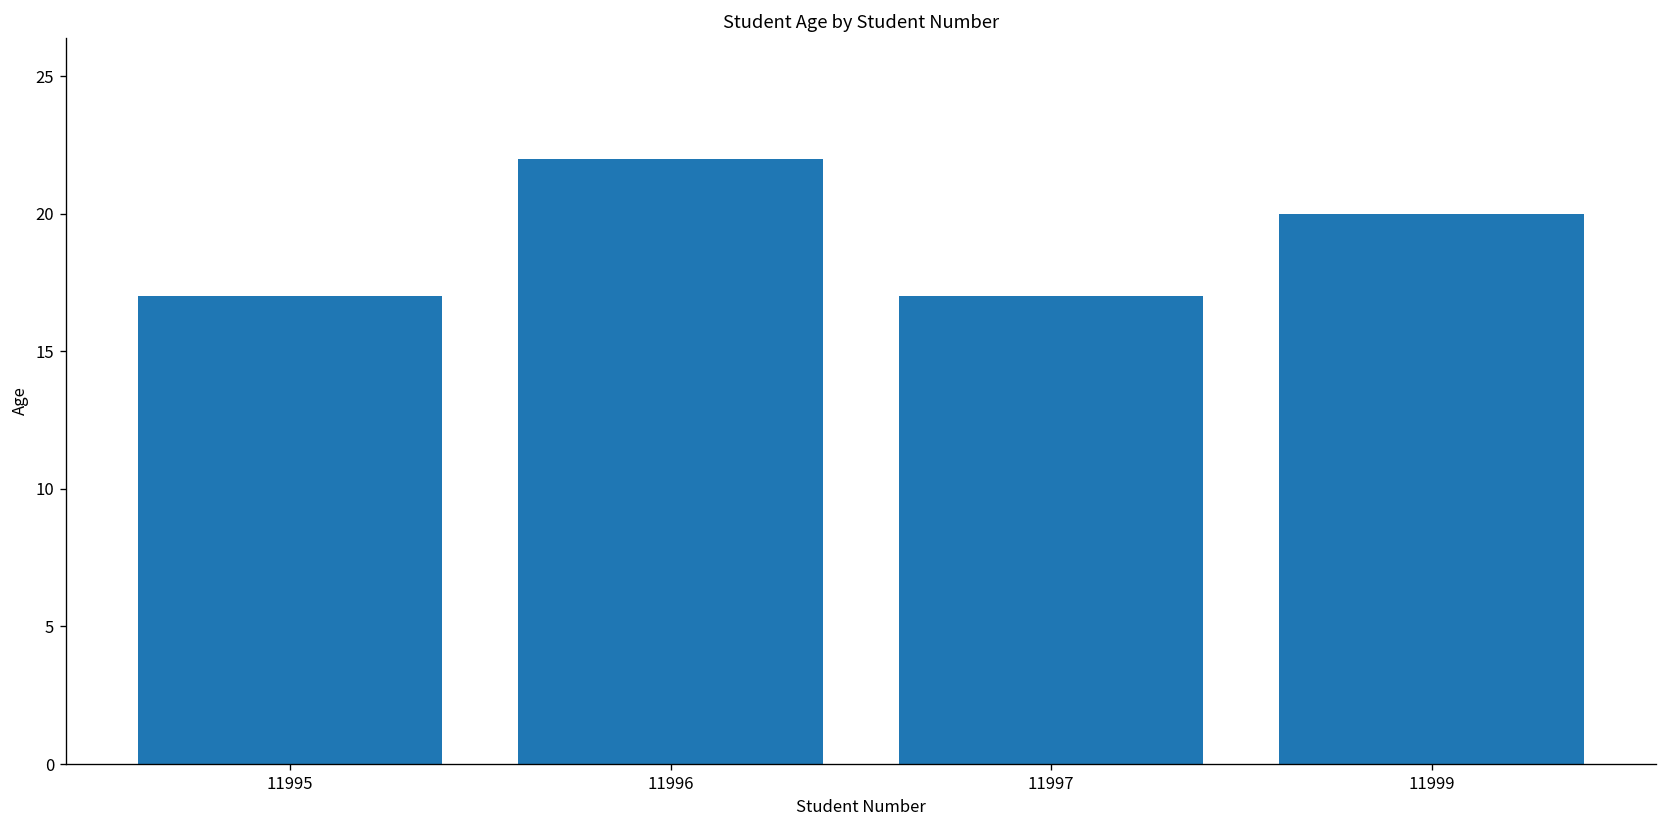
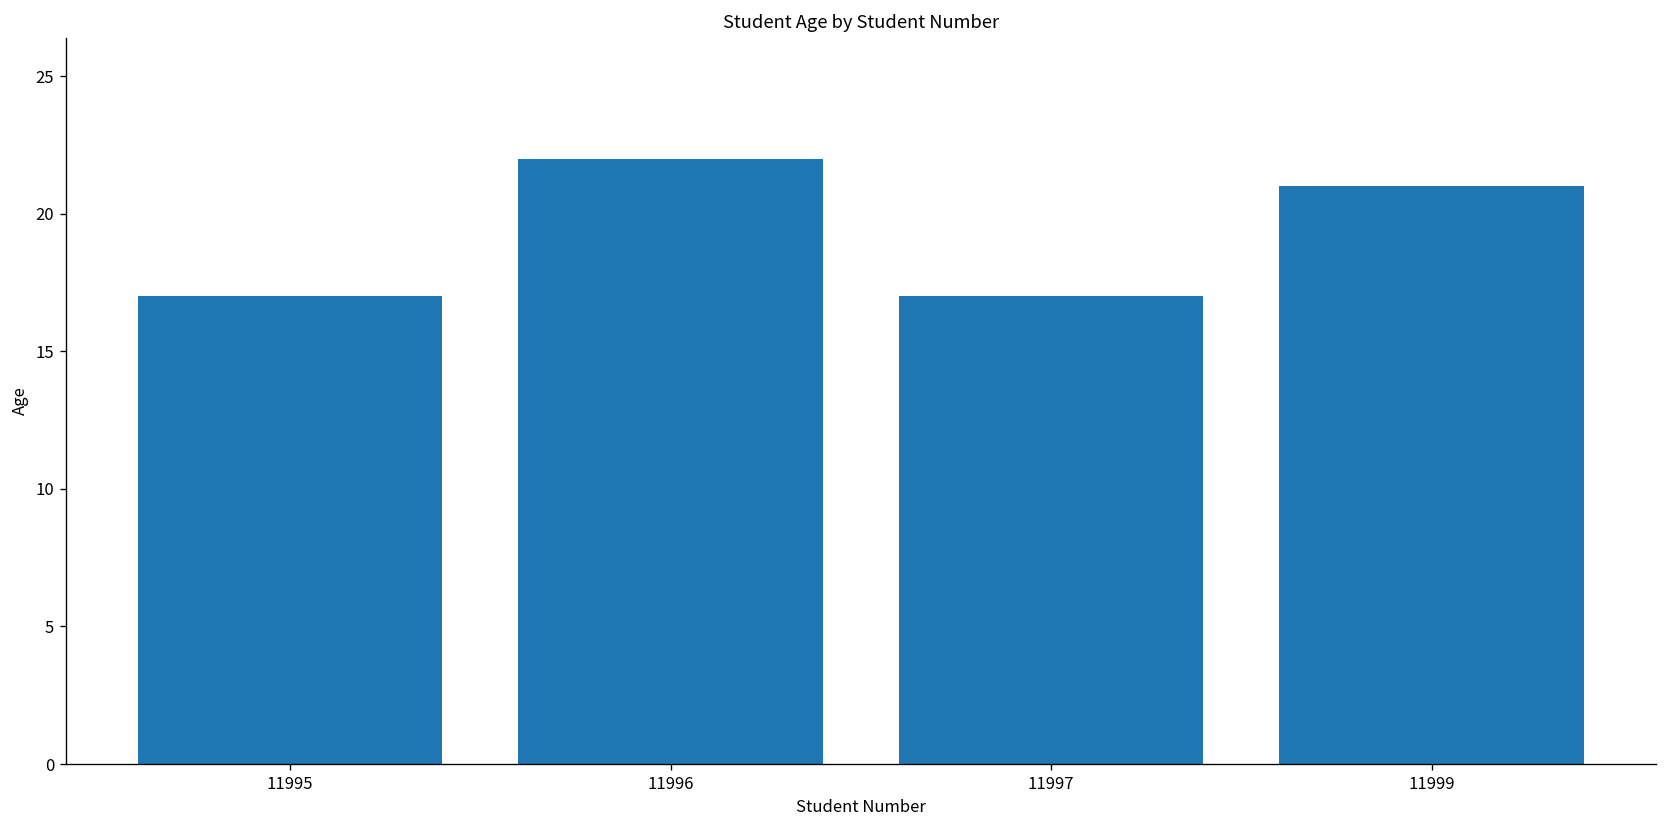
  {
    "11995": 17,
    "11996": 22,
    "11997": 17,
-   "11999": 20
+   "11999": 21
  }
